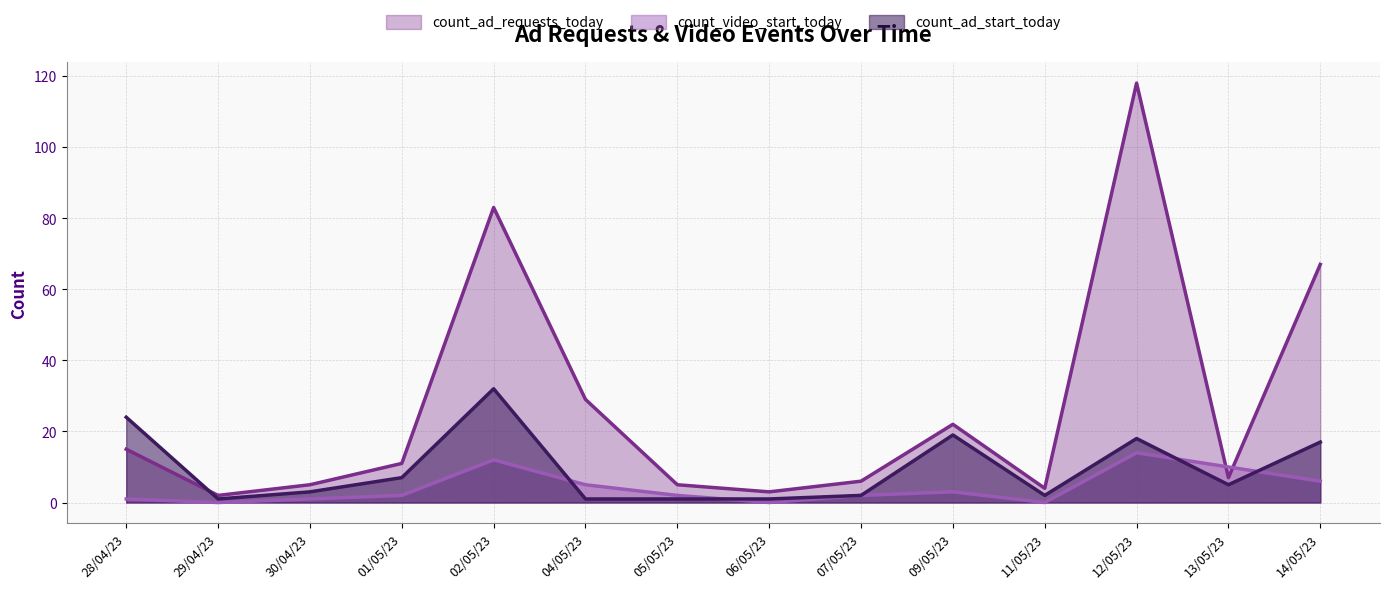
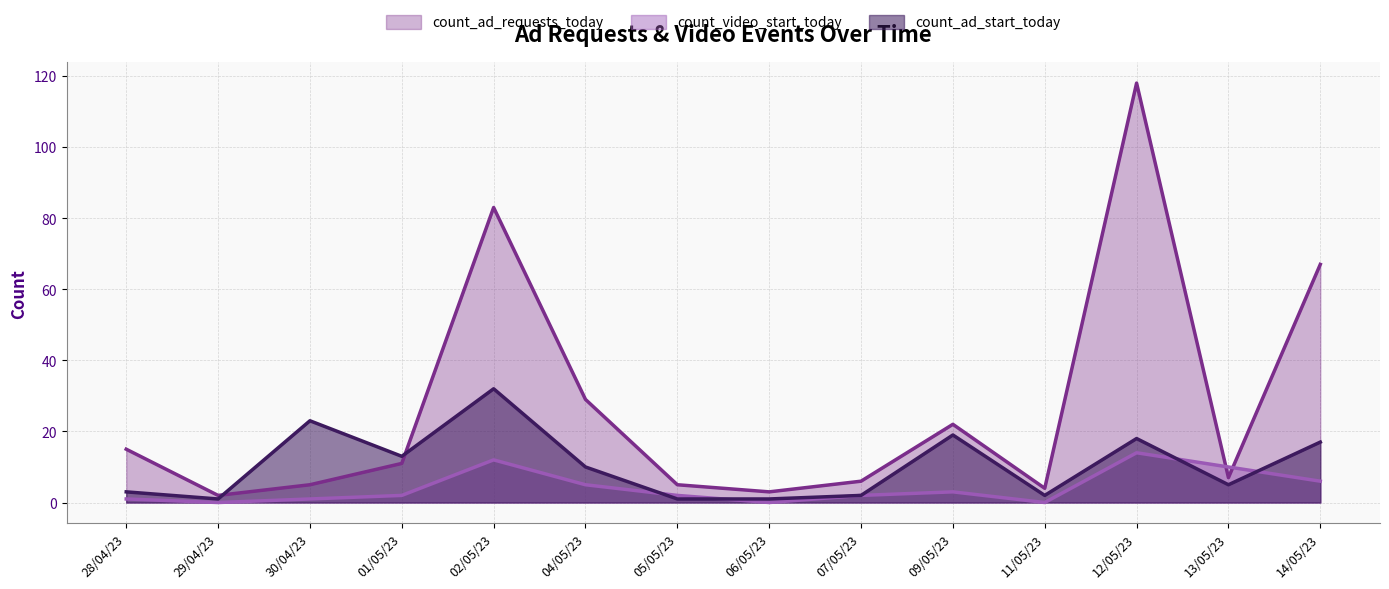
  {
    "count_ad_start_today": {
-     "28/04/23": 24,
+     "28/04/23": 3,
      "29/04/23": 1,
-     "30/04/23": 3,
-     "01/05/23": 7,
+     "30/04/23": 23,
+     "01/05/23": 13,
      "02/05/23": 32,
-     "04/05/23": 1,
+     "04/05/23": 10,
      "05/05/23": 1,
      "06/05/23": 1,
      "09/05/23": 19,
      "11/05/23": 2,
      "12/05/23": 18,
      "13/05/23": 5,
      "14/05/23": 17
    }
  }
